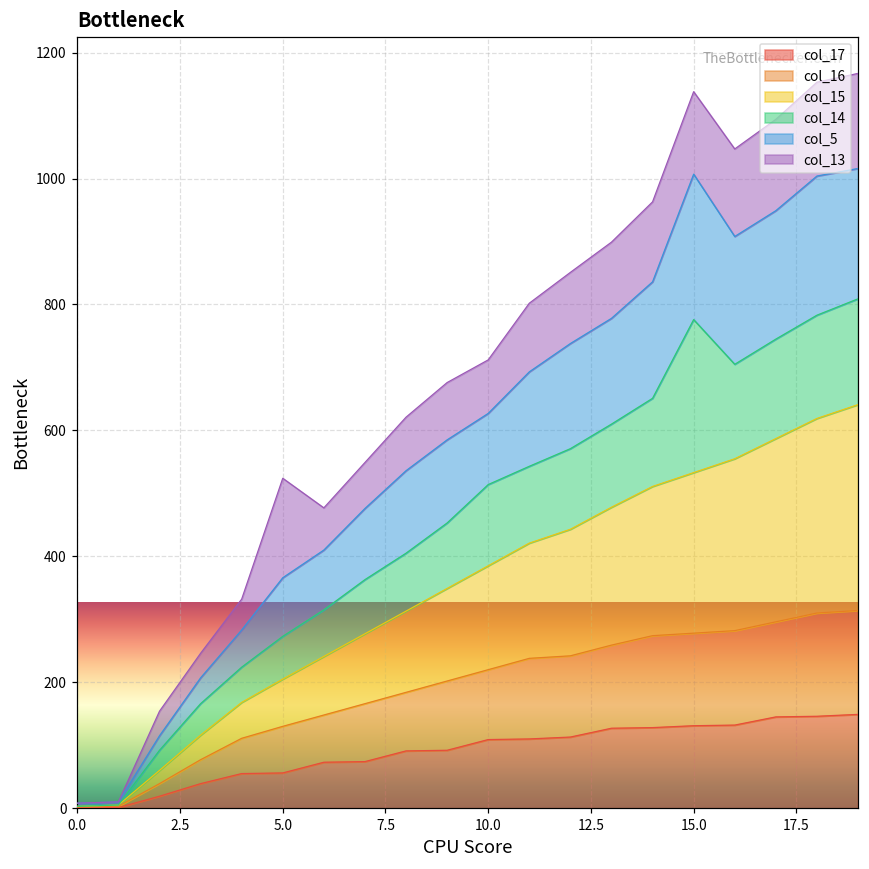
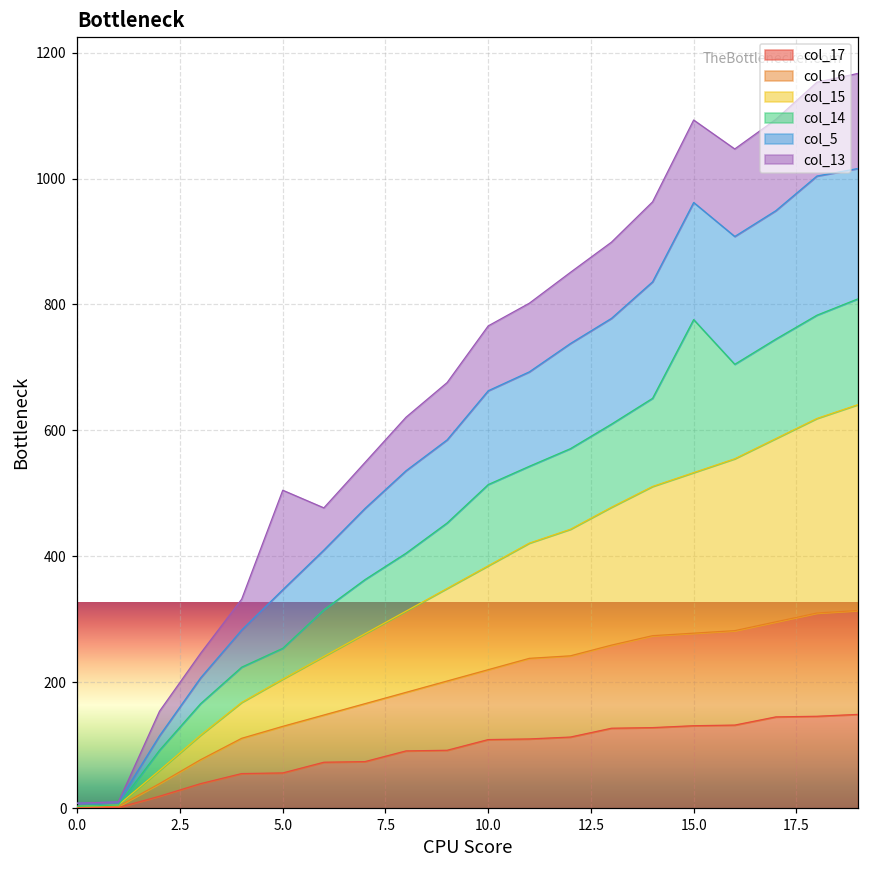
  {
    "col_14": {
-     "5.0": 70,
+     "5.0": 50,
      "10.0": 130,
      "15.0": 240
    },
    "col_5": {
      "5.0": 90,
-     "10.0": 110,
-     "15.0": 230
+     "10.0": 150,
+     "15.0": 190
    },
    "col_13": {
      "5.0": 160,
-     "10.0": 90,
+     "10.0": 100,
      "15.0": 130
    }
  }
